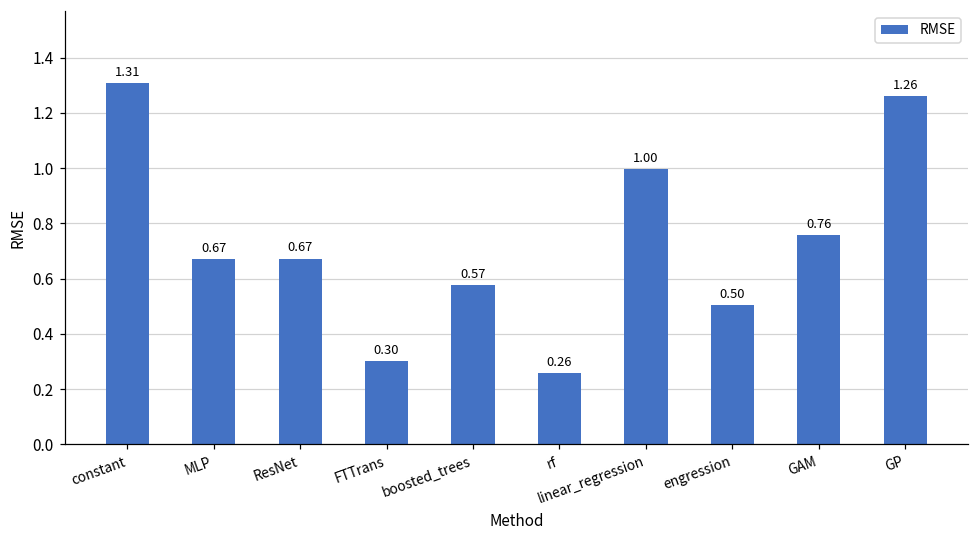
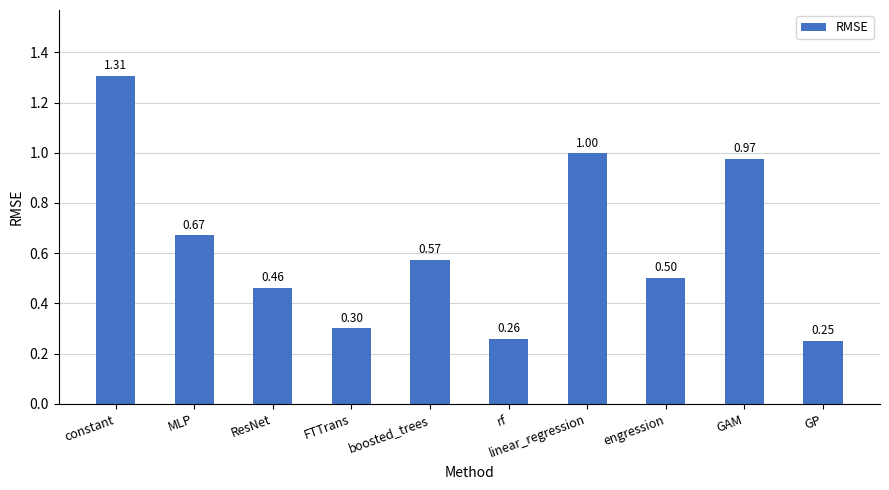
  {
    "constant": 1.31,
    "MLP": 0.67,
-   "ResNet": 0.67,
+   "ResNet": 0.46,
    "FTTrans": 0.30,
    "boosted_trees": 0.57,
    "rf": 0.26,
    "linear_regression": 1.00,
    "engression": 0.50,
-   "GAM": 0.76,
-   "GP": 1.26
+   "GAM": 0.97,
+   "GP": 0.25
  }
